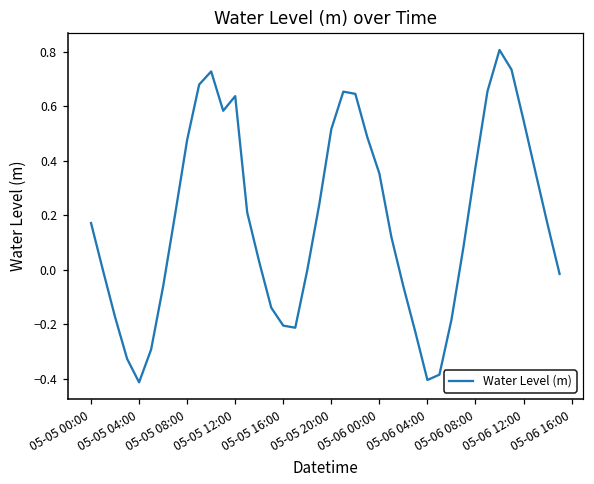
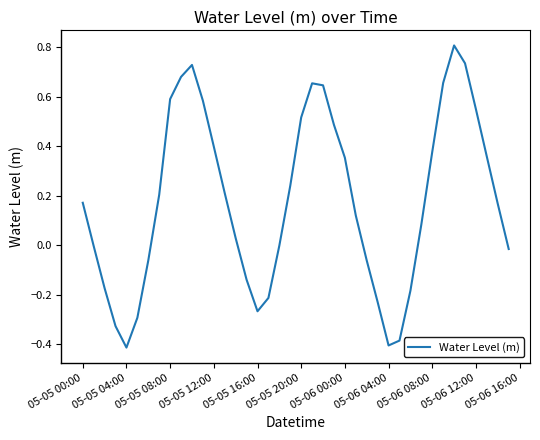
  {
    "05-05 00:00": 0.17,
    "05-05 04:00": -0.41,
-   "05-05 08:00": 0.48,
-   "05-05 12:00": 0.64,
-   "05-05 16:00": -0.20,
+   "05-05 08:00": 0.59,
+   "05-05 12:00": 0.40,
+   "05-05 16:00": -0.27,
    "05-05 20:00": 0.52,
    "05-06 00:00": 0.35,
    "05-06 04:00": -0.40,
    "05-06 08:00": 0.38,
    "05-06 12:00": 0.55
  }
